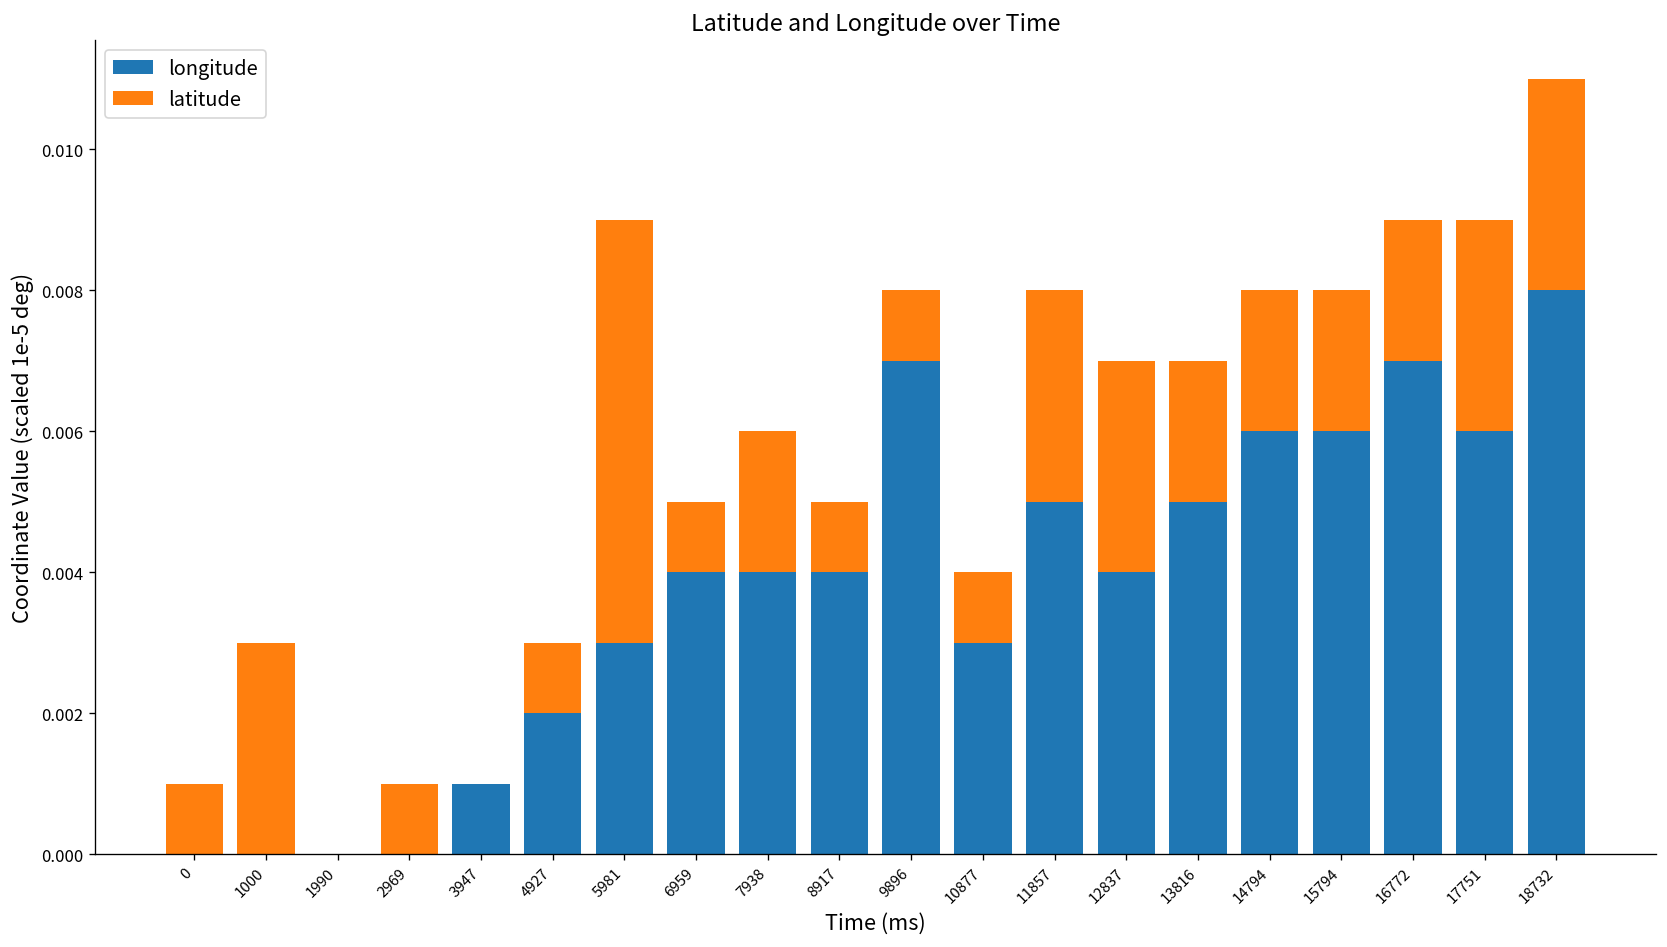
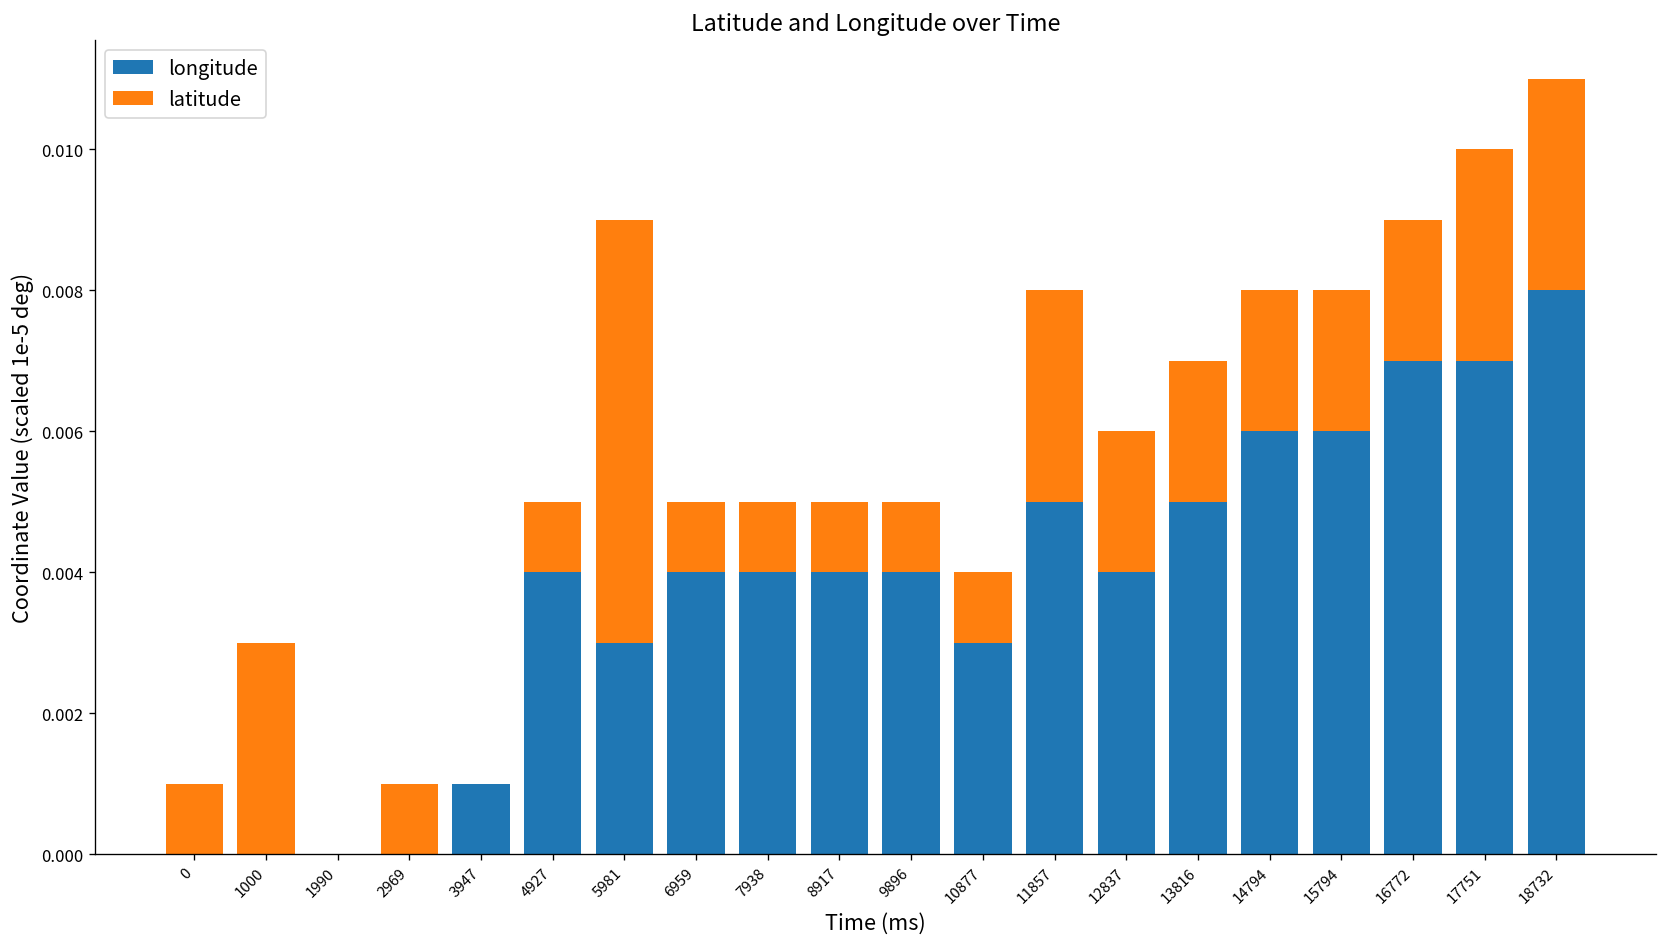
  {
    "longitude": {
      "0": 0.0000,
      "1000": 0.0000,
      "1990": 0.0000,
      "2969": 0.0000,
      "3947": 0.0010,
-     "4927": 0.0020,
+     "4927": 0.0040,
      "5981": 0.0030,
      "6959": 0.0040,
      "7938": 0.0040,
      "8917": 0.0040,
-     "9896": 0.0070,
+     "9896": 0.0040,
      "10877": 0.0030,
      "11857": 0.0050,
      "12837": 0.0040,
      "13816": 0.0050,
      "14794": 0.0060,
      "15794": 0.0060,
      "16772": 0.0070,
-     "17751": 0.0060,
+     "17751": 0.0070,
      "18732": 0.0080
    },
    "latitude": {
      "0": 0.0010,
      "1000": 0.0030,
      "1990": 0.0000,
      "2969": 0.0010,
      "3947": 0.0000,
      "4927": 0.0010,
      "5981": 0.0060,
      "6959": 0.0010,
-     "7938": 0.0020,
+     "7938": 0.0010,
      "8917": 0.0010,
      "9896": 0.0010,
      "10877": 0.0010,
      "11857": 0.0030,
-     "12837": 0.0030,
+     "12837": 0.0020,
      "13816": 0.0020,
      "14794": 0.0020,
      "15794": 0.0020,
      "16772": 0.0020,
      "17751": 0.0030,
      "18732": 0.0030
    }
  }
